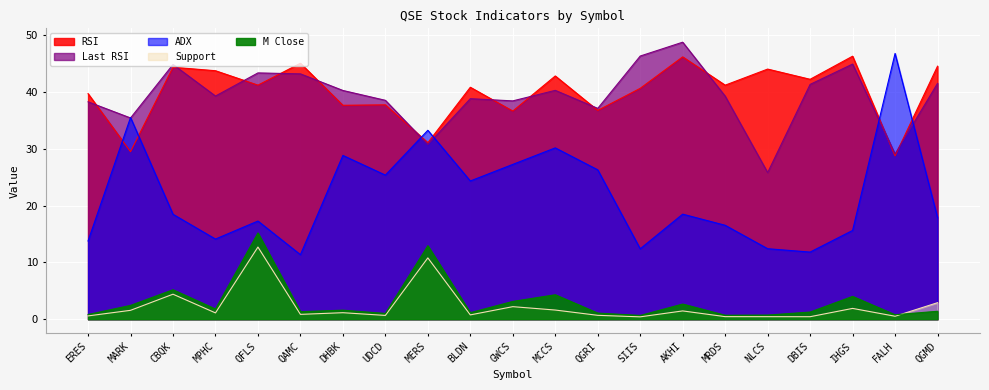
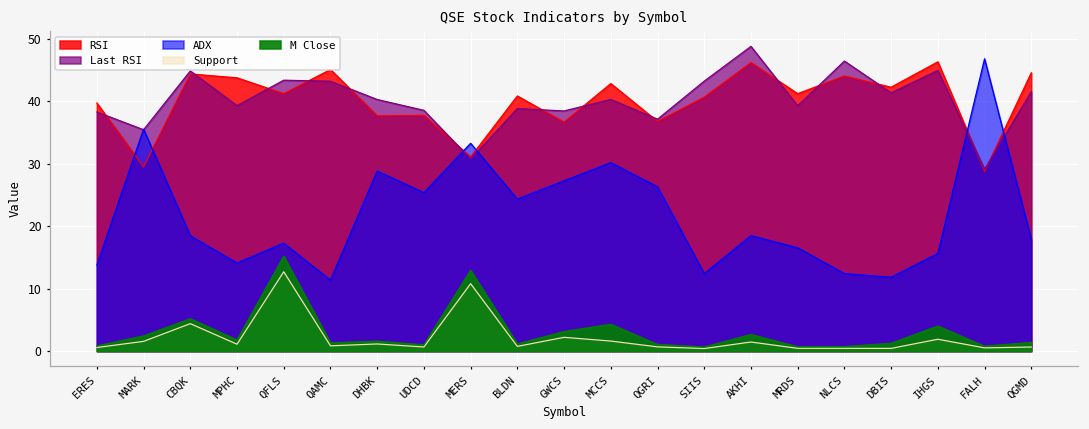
  {
    "RSI": {
      "ERES": 40,
      "MARK": 29,
      "CBQK": 44,
      "MPHC": 44,
      "QFLS": 41,
      "DHBK": 38,
      "UDCD": 38,
      "BLDN": 41,
      "GWCS": 37,
      "MCCS": 43,
      "SIIS": 41,
      "AKHI": 46,
      "MRDS": 41,
      "NLCS": 44,
      "DBIS": 42,
      "IHGS": 46,
      "QGMD": 45
    },
    "Last RSI": {
      "ERES": 38,
      "MPHC": 39,
      "QFLS": 43,
      "QAMC": 43,
      "DHBK": 40,
      "UDCD": 39,
      "BLDN": 39,
      "GWCS": 38,
      "MCCS": 40,
-     "SIIS": 46,
+     "SIIS": 43,
      "AKHI": 49,
      "MRDS": 39,
-     "NLCS": 26,
+     "NLCS": 46,
      "DBIS": 41,
      "IHGS": 45,
      "QGMD": 42
    },
    "ADX": {
      "ERES": 14,
      "CBQK": 18,
      "MPHC": 14,
      "QFLS": 17,
      "QAMC": 11,
      "DHBK": 29,
      "UDCD": 25,
      "MERS": 33,
      "BLDN": 24,
      "GWCS": 27,
      "MCCS": 30,
      "QGRI": 26,
      "SIIS": 12,
      "AKHI": 18,
      "MRDS": 17,
      "NLCS": 12,
      "DBIS": 12,
      "IHGS": 16,
      "FALH": 47,
      "QGMD": 18
    },
    "Support": {
      "MARK": 2,
      "CBQK": 4,
      "MPHC": 1,
      "QFLS": 13,
      "QAMC": 1,
      "MERS": 11,
      "GWCS": 2,
      "MCCS": 2,
      "AKHI": 1,
      "DBIS": 0,
      "IHGS": 2,
-     "QGMD": 3
+     "QGMD": 1
    },
    "M Close": {
      "MARK": 2,
      "CBQK": 5,
      "MPHC": 2,
      "QFLS": 15,
      "QAMC": 1,
      "MERS": 13,
      "GWCS": 3,
      "MCCS": 4,
      "AKHI": 3,
      "DBIS": 1,
      "IHGS": 4,
      "QGMD": 1
    }
  }
